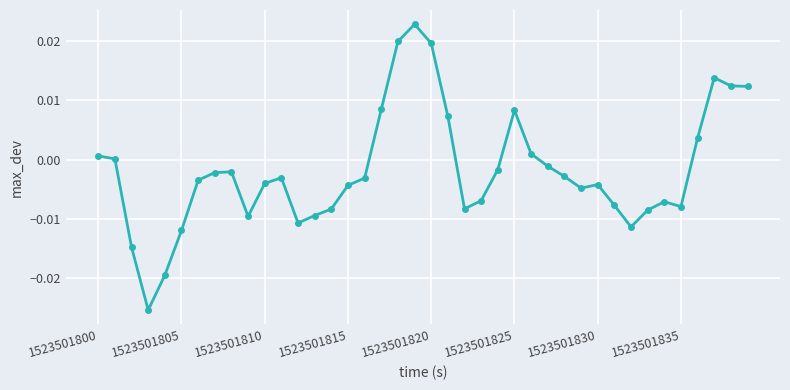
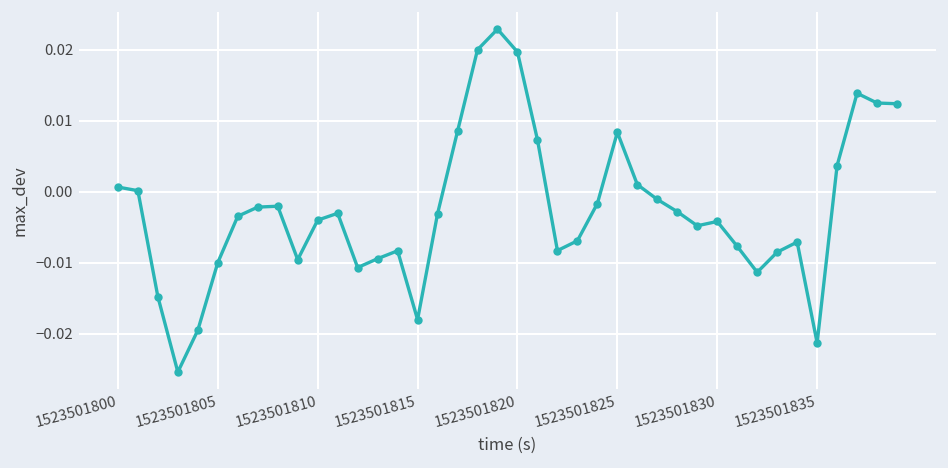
  {
    "1523501800": 0.001,
-   "1523501805": -0.012,
+   "1523501805": -0.010,
    "1523501810": -0.004,
-   "1523501815": -0.004,
+   "1523501815": -0.018,
    "1523501820": 0.020,
    "1523501825": 0.008,
    "1523501830": -0.004,
-   "1523501835": -0.008
+   "1523501835": -0.021
  }
